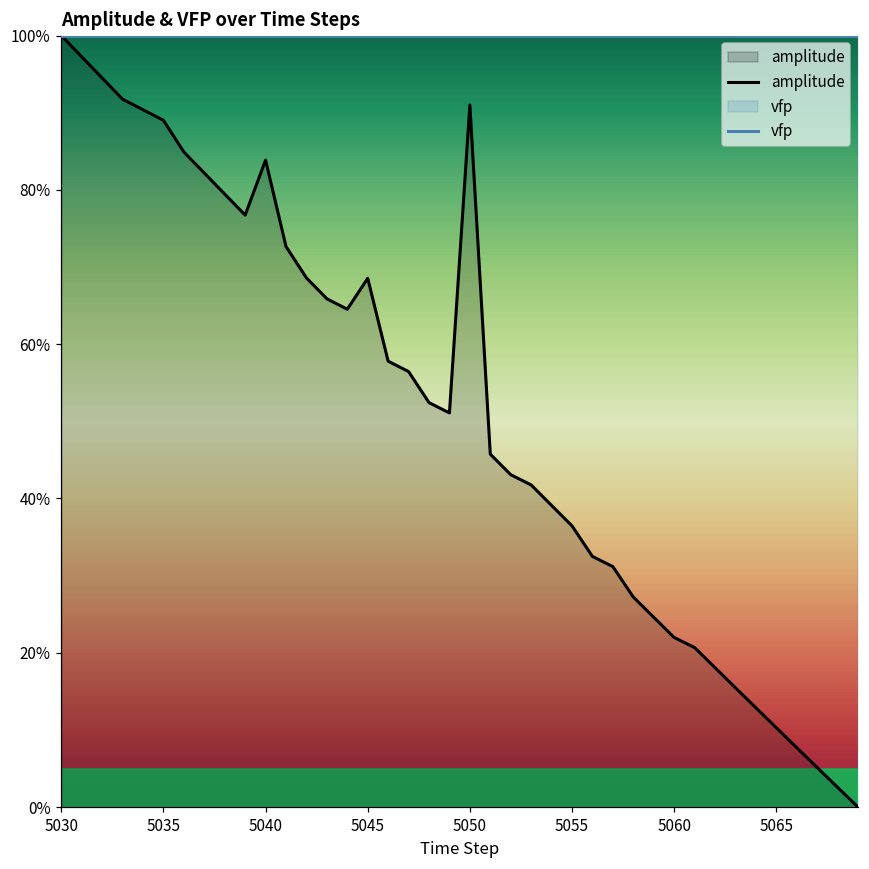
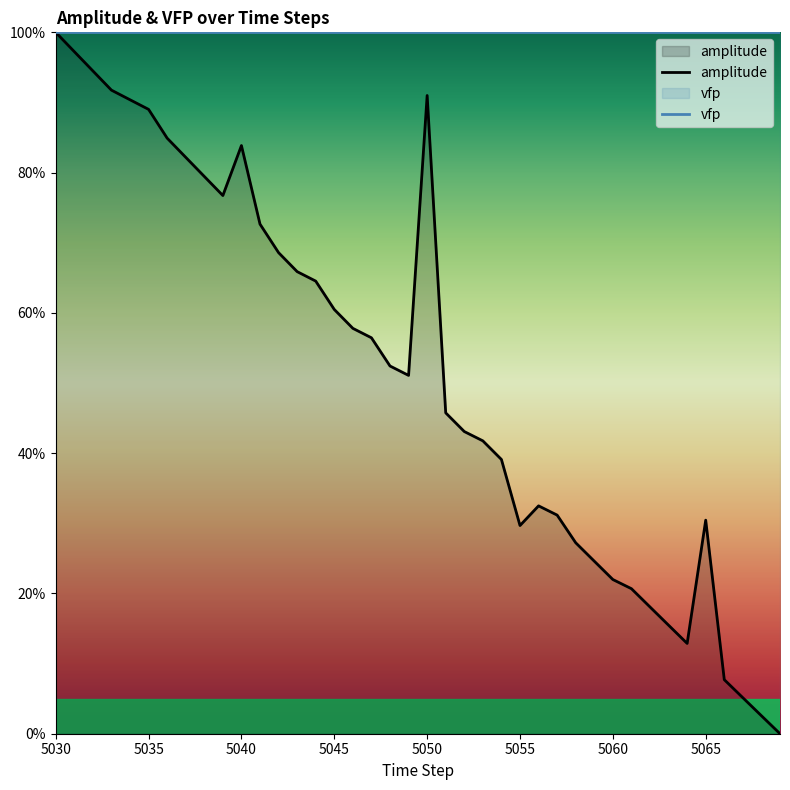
  {
    "amplitude": {
      "5035": "89%",
      "5040": "84%",
-     "5045": "69%",
+     "5045": "60%",
      "5050": "91%",
-     "5055": "36%",
+     "5055": "30%",
      "5060": "22%",
-     "5065": "10%"
+     "5065": "30%"
    },
    "vfp": {
      "5035": "100%",
      "5040": "100%",
      "5045": "100%",
      "5050": "100%",
      "5055": "100%",
      "5060": "100%",
      "5065": "100%"
    }
  }
